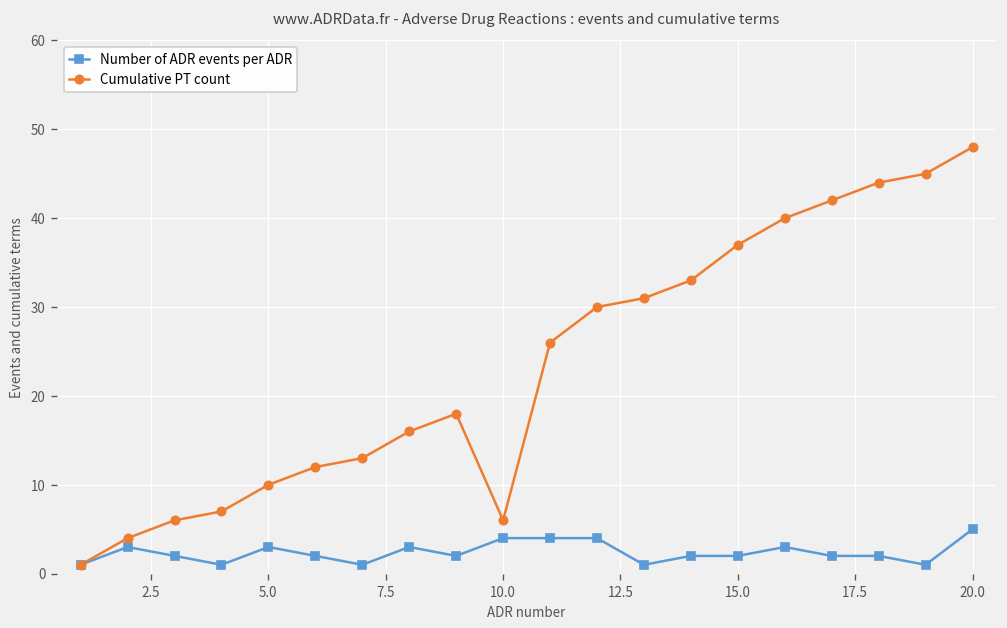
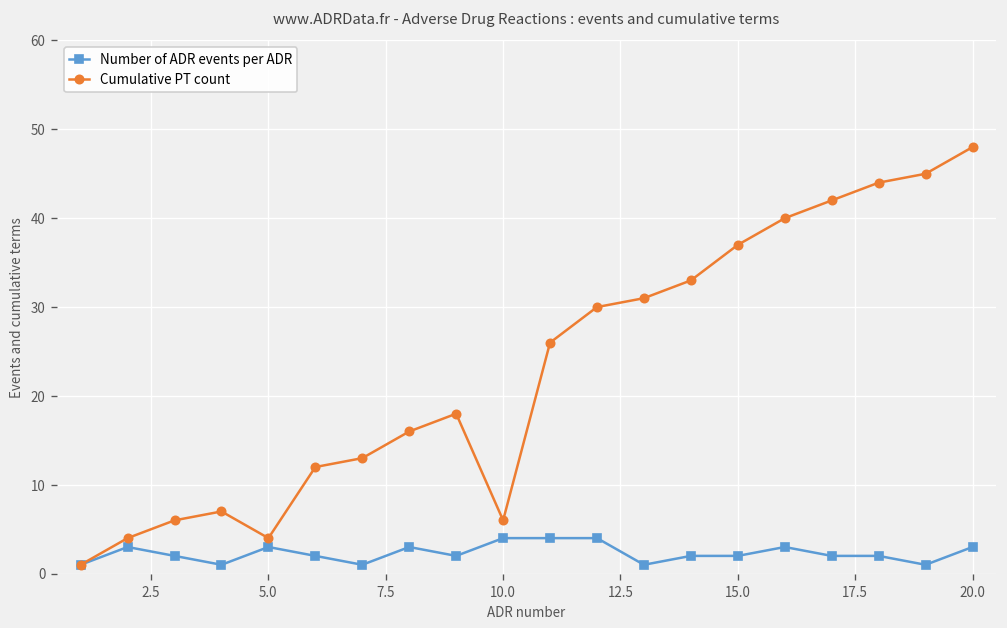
  {
    "Number of ADR events per ADR": {
      "5.0": 3,
      "10.0": 4,
      "15.0": 2,
-     "20.0": 5
+     "20.0": 3
    },
    "Cumulative PT count": {
-     "5.0": 10,
+     "5.0": 4,
      "10.0": 6,
      "15.0": 37,
      "20.0": 48
    }
  }
